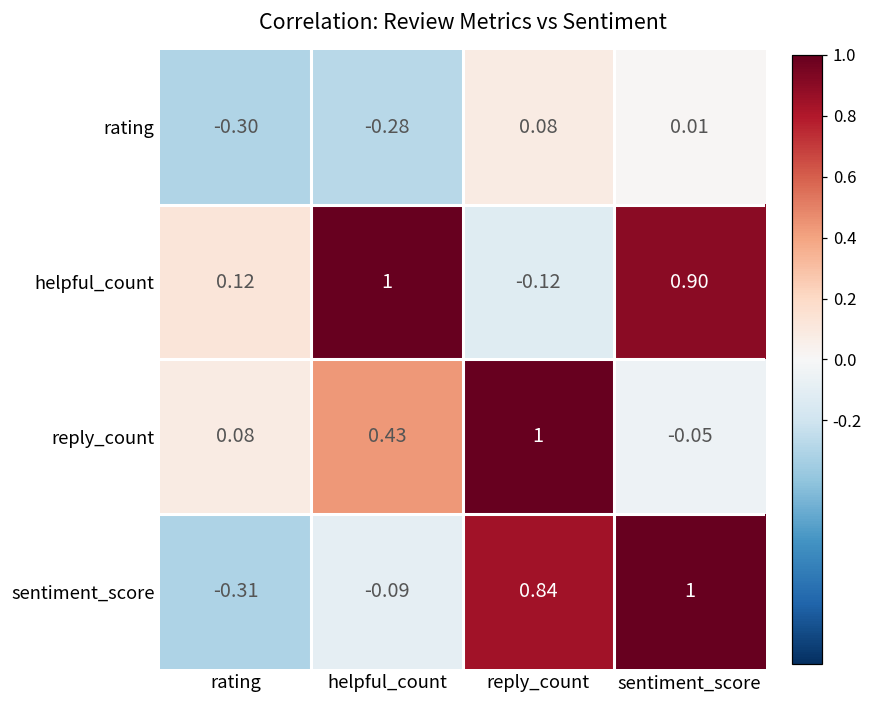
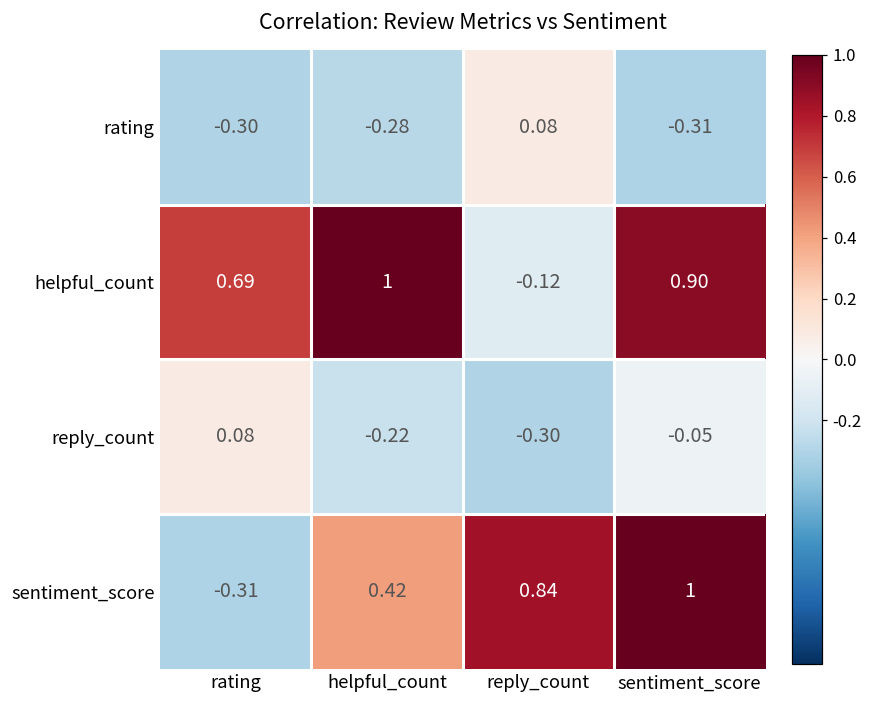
  {
    "rating": {
      "rating": -0.30,
      "helpful_count": -0.28,
      "reply_count": 0.08,
-     "sentiment_score": 0.01
+     "sentiment_score": -0.31
    },
    "helpful_count": {
-     "rating": 0.12,
+     "rating": 0.69,
      "helpful_count": 1,
      "reply_count": -0.12,
      "sentiment_score": 0.90
    },
    "reply_count": {
      "rating": 0.08,
-     "helpful_count": 0.43,
-     "reply_count": 1,
+     "helpful_count": -0.22,
+     "reply_count": -0.30,
      "sentiment_score": -0.05
    },
    "sentiment_score": {
      "rating": -0.31,
-     "helpful_count": -0.09,
+     "helpful_count": 0.42,
      "reply_count": 0.84,
      "sentiment_score": 1
    }
  }
